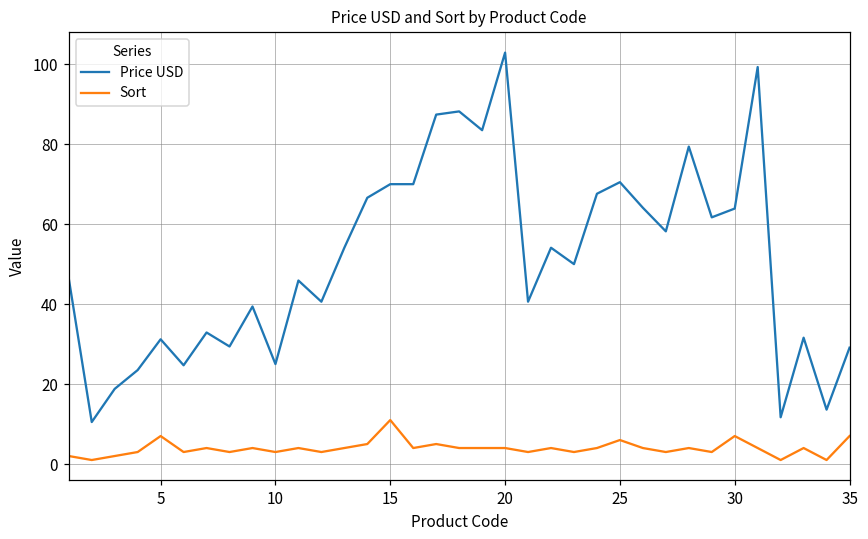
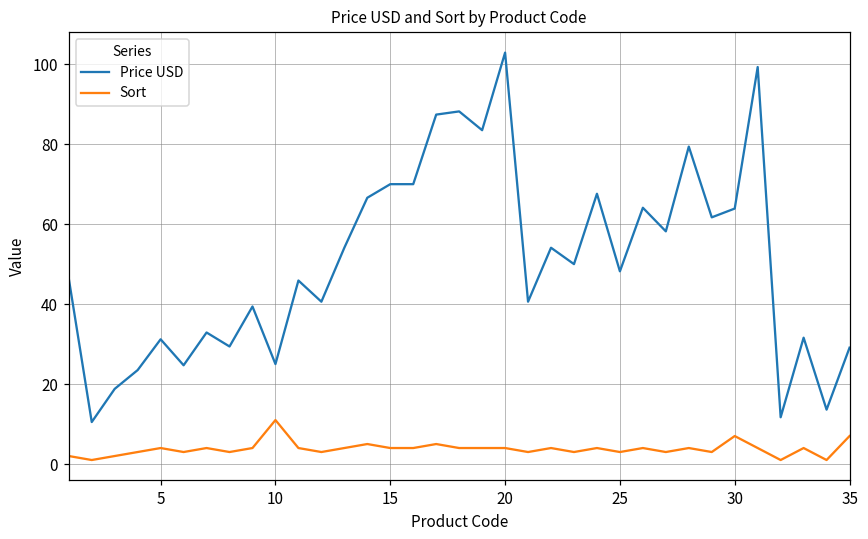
  {
    "Price USD": {
      "5": 31,
      "10": 25,
      "15": 70,
      "20": 103,
-     "25": 71,
+     "25": 48,
      "30": 64,
      "35": 29
    },
    "Sort": {
-     "5": 7,
-     "10": 3,
-     "15": 11,
+     "5": 4,
+     "10": 11,
+     "15": 4,
      "20": 4,
-     "25": 6,
+     "25": 3,
      "30": 7,
      "35": 7
    }
  }
